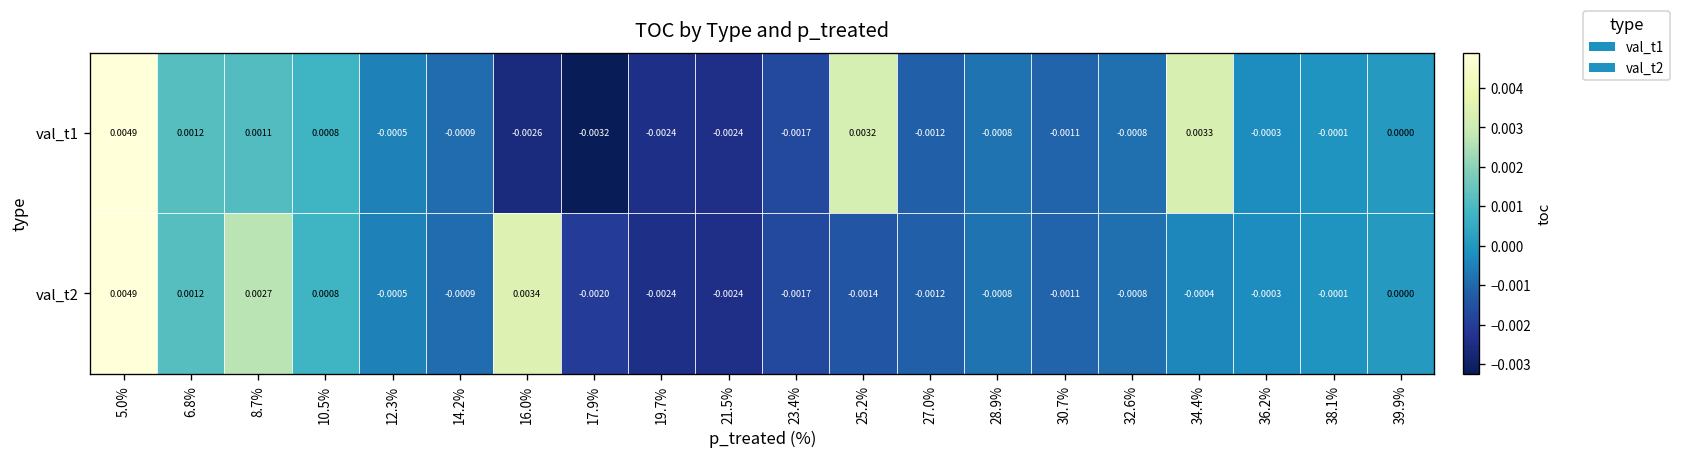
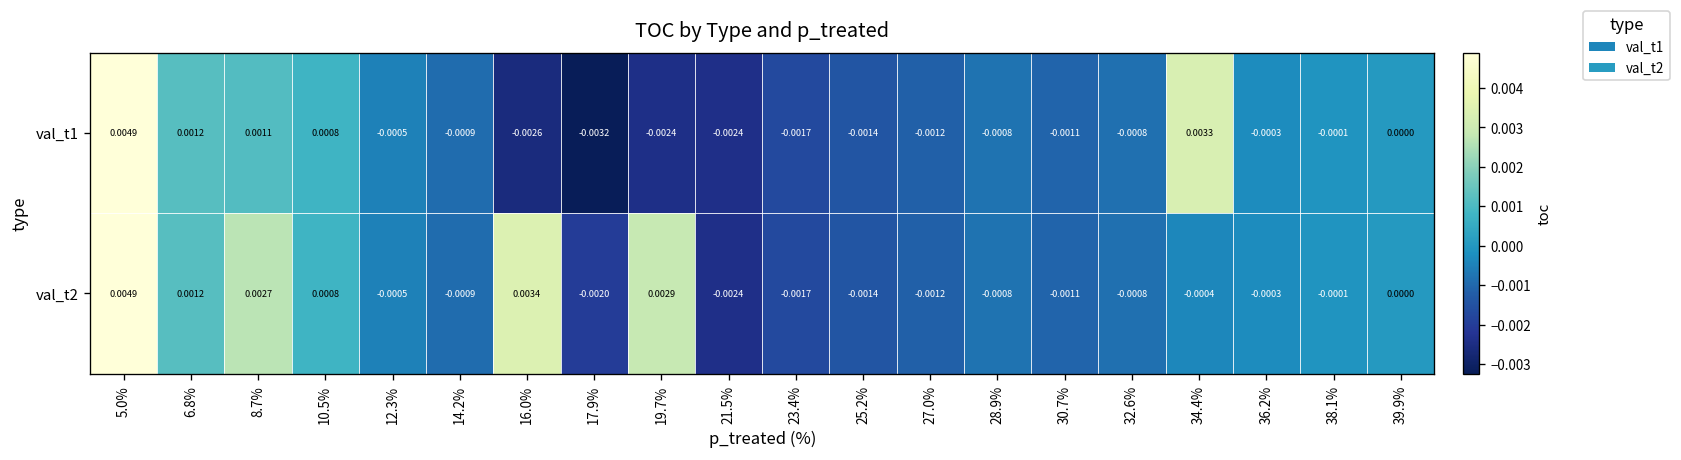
  {
    "val_t1": {
      "5.0%": 0.0049,
      "6.8%": 0.0012,
      "8.7%": 0.0011,
      "10.5%": 0.0008,
      "12.3%": -0.0005,
      "14.2%": -0.0009,
      "16.0%": -0.0026,
      "17.9%": -0.0032,
      "19.7%": -0.0024,
      "21.5%": -0.0024,
      "23.4%": -0.0017,
-     "25.2%": 0.0032,
+     "25.2%": -0.0014,
      "27.0%": -0.0012,
      "28.9%": -0.0008,
      "30.7%": -0.0011,
      "32.6%": -0.0008,
      "34.4%": 0.0033,
      "36.2%": -0.0003,
      "38.1%": -0.0001,
      "39.9%": 0.0000
    },
    "val_t2": {
      "5.0%": 0.0049,
      "6.8%": 0.0012,
      "8.7%": 0.0027,
      "10.5%": 0.0008,
      "12.3%": -0.0005,
      "14.2%": -0.0009,
      "16.0%": 0.0034,
      "17.9%": -0.0020,
-     "19.7%": -0.0024,
+     "19.7%": 0.0029,
      "21.5%": -0.0024,
      "23.4%": -0.0017,
      "25.2%": -0.0014,
      "27.0%": -0.0012,
      "28.9%": -0.0008,
      "30.7%": -0.0011,
      "32.6%": -0.0008,
      "34.4%": -0.0004,
      "36.2%": -0.0003,
      "38.1%": -0.0001,
      "39.9%": 0.0000
    }
  }
